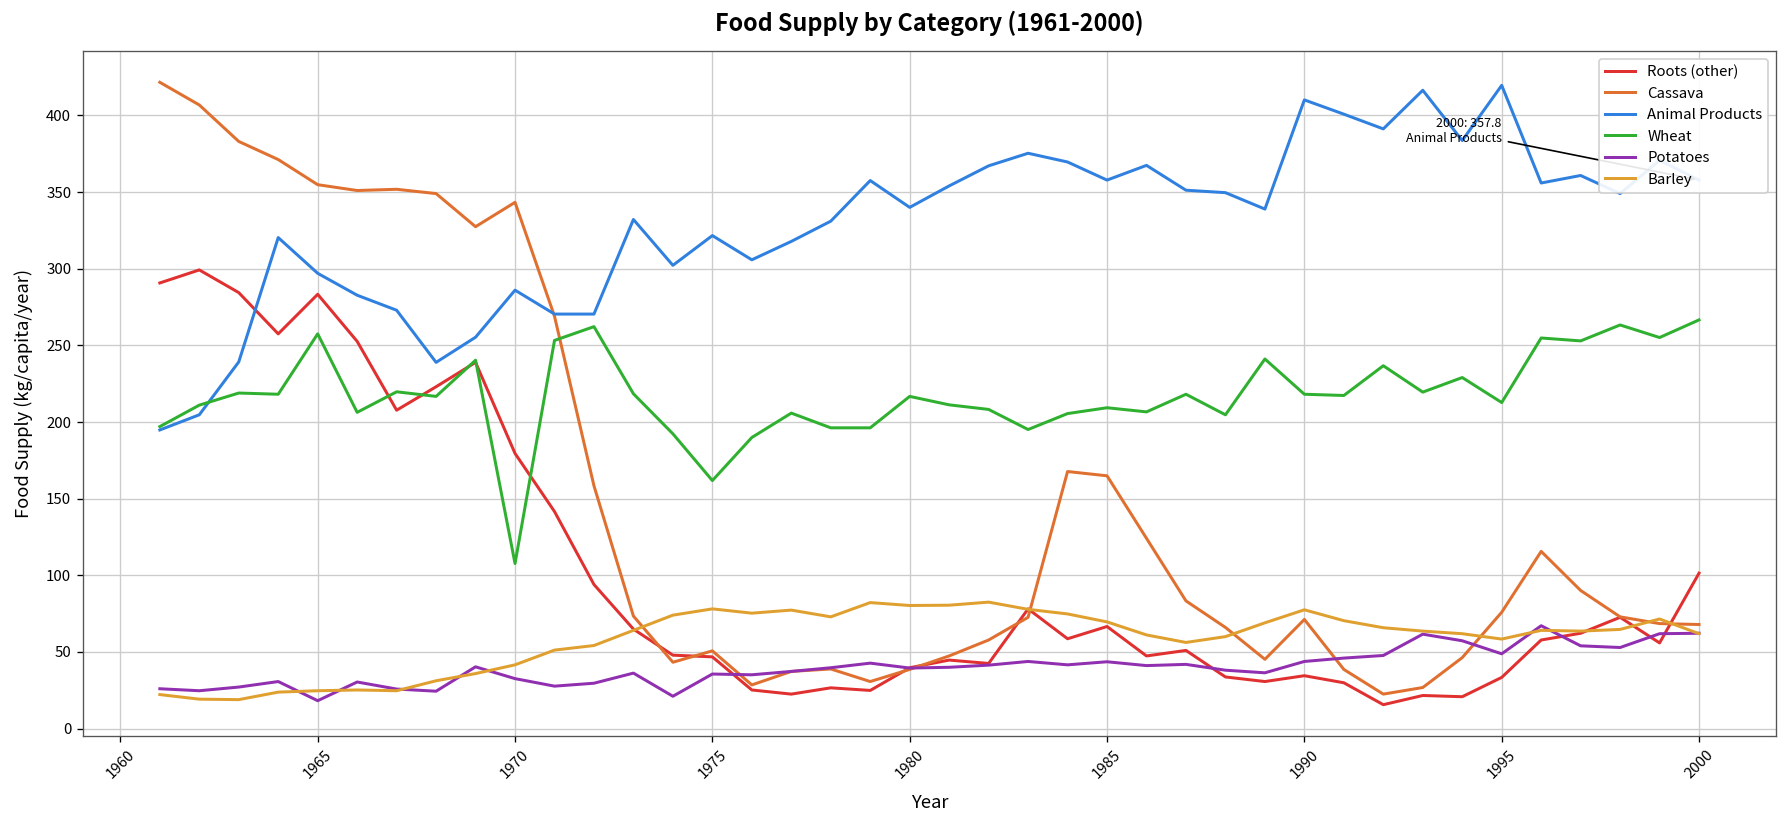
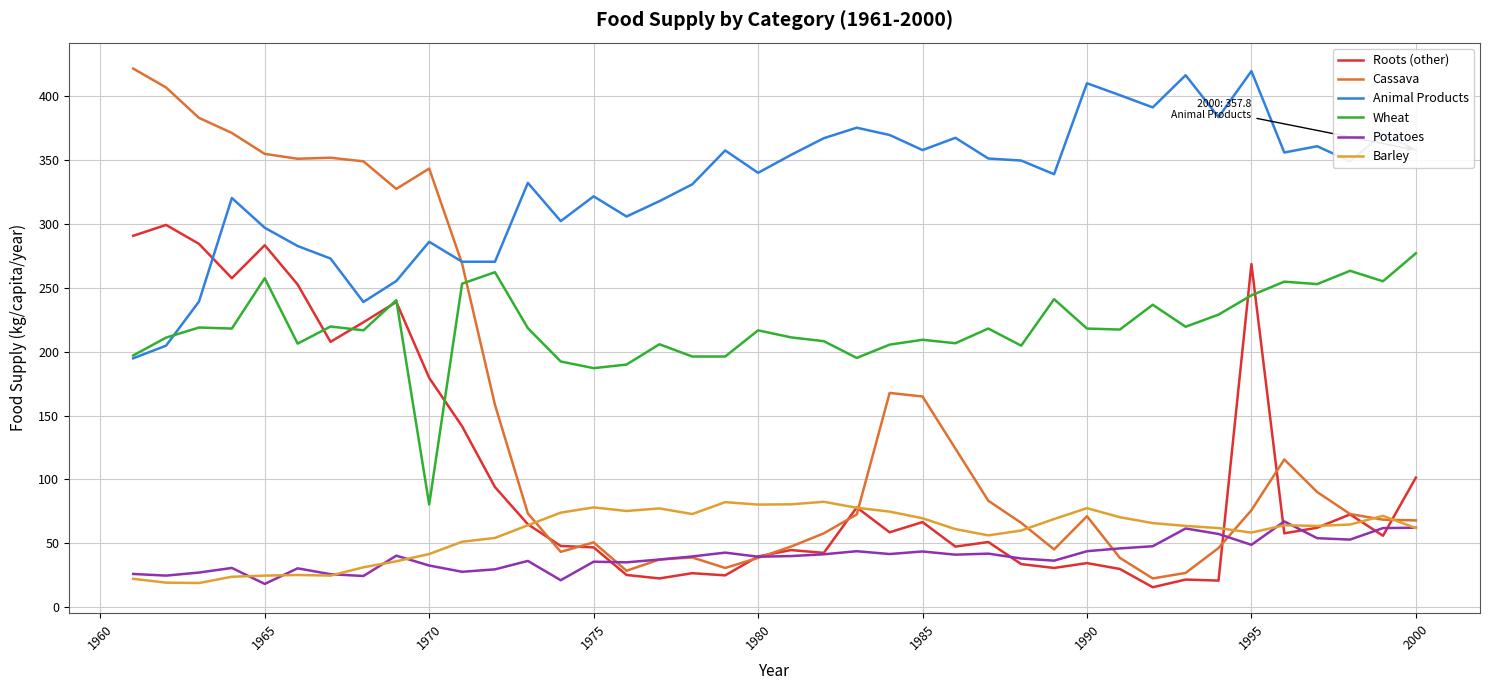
  {
    "Roots (other)": {
      "1965": 283,
      "1970": 180,
      "1975": 47,
      "1985": 67,
      "1990": 35,
-     "1995": 33,
+     "1995": 269,
      "2000": 101
    },
    "Animal Products": {
      "1965": 297,
      "1970": 286,
      "1975": 322,
      "1980": 340,
      "1985": 358,
      "1990": 410,
      "1995": 420
    },
    "Wheat": {
      "1965": 258,
-     "1970": 108,
-     "1975": 162,
+     "1970": 80,
+     "1975": 187,
      "1980": 217,
      "1985": 209,
      "1990": 218,
-     "1995": 213,
-     "2000": 267
+     "1995": 244,
+     "2000": 277
    },
    "Potatoes": {
      "1965": 18,
      "1970": 33,
      "1975": 36,
      "1985": 44,
      "1990": 44,
      "1995": 49
    }
  }
